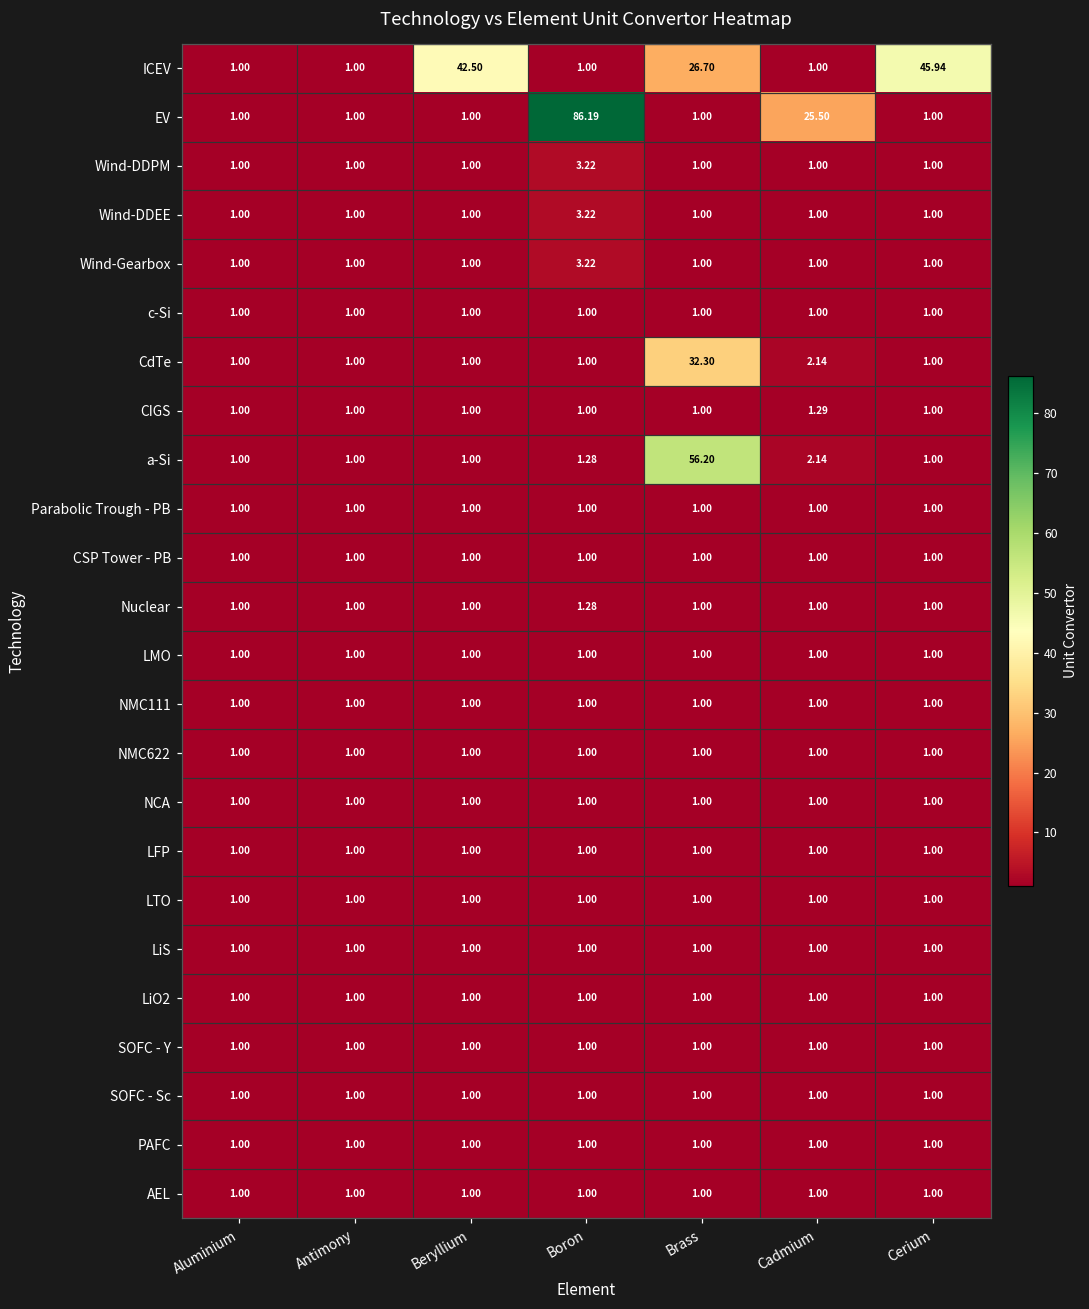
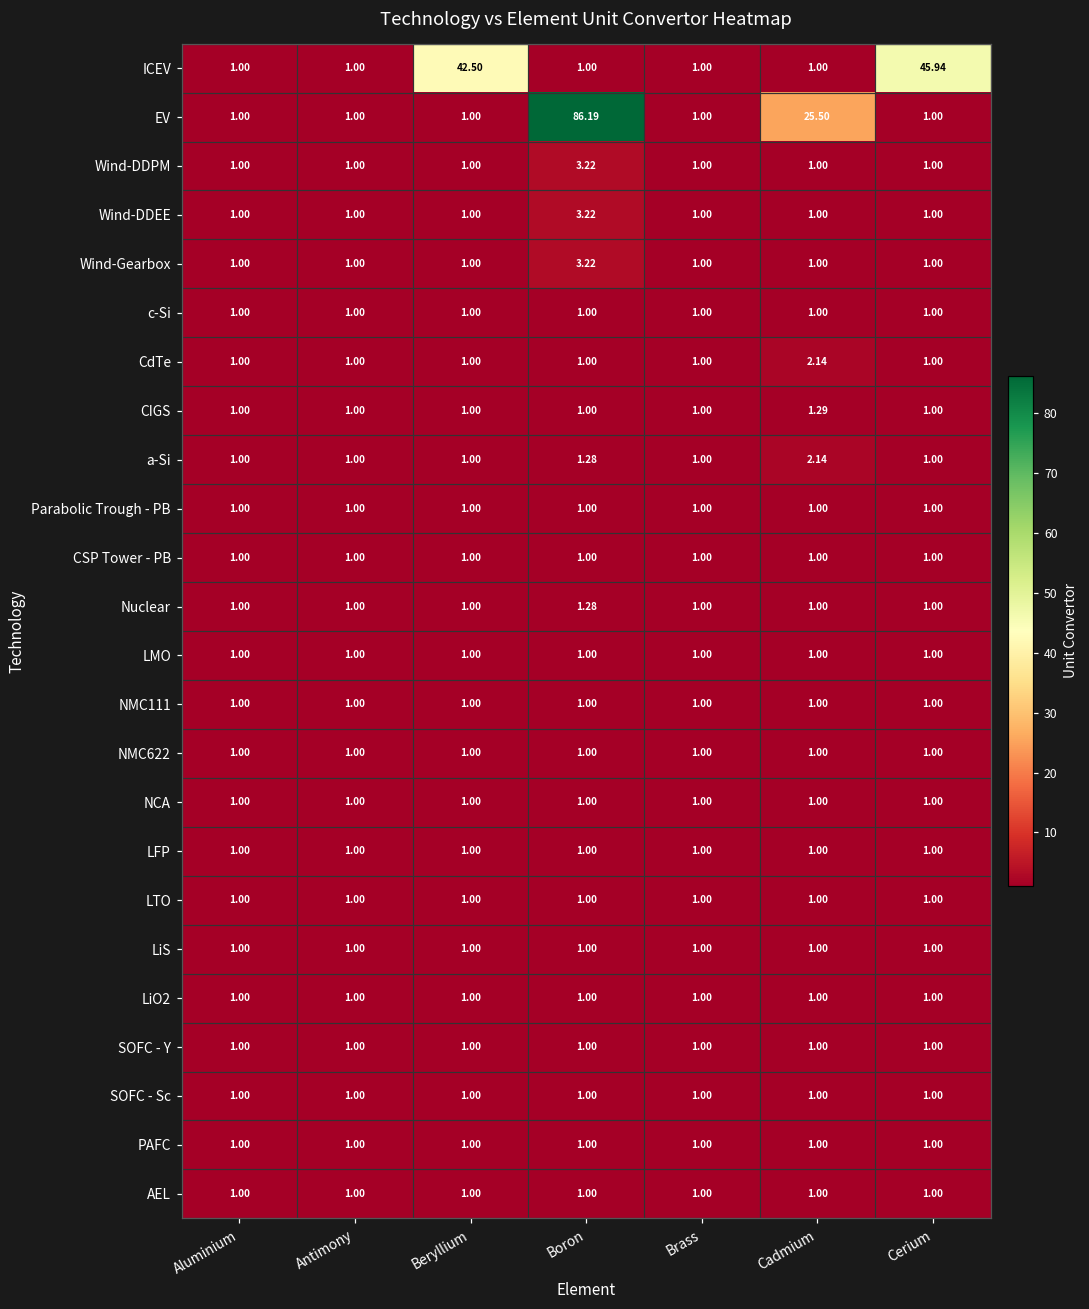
  {
    "ICEV": {
      "Aluminium": 1.00,
      "Antimony": 1.00,
      "Beryllium": 42.50,
      "Boron": 1.00,
-     "Brass": 26.70,
+     "Brass": 1.00,
      "Cadmium": 1.00,
      "Cerium": 45.94
    },
    "EV": {
      "Aluminium": 1.00,
      "Antimony": 1.00,
      "Beryllium": 1.00,
      "Boron": 86.19,
      "Brass": 1.00,
      "Cadmium": 25.50,
      "Cerium": 1.00
    },
    "Wind-DDPM": {
      "Aluminium": 1.00,
      "Antimony": 1.00,
      "Beryllium": 1.00,
      "Boron": 3.22,
      "Brass": 1.00,
      "Cadmium": 1.00,
      "Cerium": 1.00
    },
    "Wind-DDEE": {
      "Aluminium": 1.00,
      "Antimony": 1.00,
      "Beryllium": 1.00,
      "Boron": 3.22,
      "Brass": 1.00,
      "Cadmium": 1.00,
      "Cerium": 1.00
    },
    "Wind-Gearbox": {
      "Aluminium": 1.00,
      "Antimony": 1.00,
      "Beryllium": 1.00,
      "Boron": 3.22,
      "Brass": 1.00,
      "Cadmium": 1.00,
      "Cerium": 1.00
    },
    "c-Si": {
      "Aluminium": 1.00,
      "Antimony": 1.00,
      "Beryllium": 1.00,
      "Boron": 1.00,
      "Brass": 1.00,
      "Cadmium": 1.00,
      "Cerium": 1.00
    },
    "CdTe": {
      "Aluminium": 1.00,
      "Antimony": 1.00,
      "Beryllium": 1.00,
      "Boron": 1.00,
-     "Brass": 32.30,
+     "Brass": 1.00,
      "Cadmium": 2.14,
      "Cerium": 1.00
    },
    "CIGS": {
      "Aluminium": 1.00,
      "Antimony": 1.00,
      "Beryllium": 1.00,
      "Boron": 1.00,
      "Brass": 1.00,
      "Cadmium": 1.29,
      "Cerium": 1.00
    },
    "a-Si": {
      "Aluminium": 1.00,
      "Antimony": 1.00,
      "Beryllium": 1.00,
      "Boron": 1.28,
-     "Brass": 56.20,
+     "Brass": 1.00,
      "Cadmium": 2.14,
      "Cerium": 1.00
    },
    "Parabolic Trough - PB": {
      "Aluminium": 1.00,
      "Antimony": 1.00,
      "Beryllium": 1.00,
      "Boron": 1.00,
      "Brass": 1.00,
      "Cadmium": 1.00,
      "Cerium": 1.00
    },
    "CSP Tower - PB": {
      "Aluminium": 1.00,
      "Antimony": 1.00,
      "Beryllium": 1.00,
      "Boron": 1.00,
      "Brass": 1.00,
      "Cadmium": 1.00,
      "Cerium": 1.00
    },
    "Nuclear": {
      "Aluminium": 1.00,
      "Antimony": 1.00,
      "Beryllium": 1.00,
      "Boron": 1.28,
      "Brass": 1.00,
      "Cadmium": 1.00,
      "Cerium": 1.00
    },
    "LMO": {
      "Aluminium": 1.00,
      "Antimony": 1.00,
      "Beryllium": 1.00,
      "Boron": 1.00,
      "Brass": 1.00,
      "Cadmium": 1.00,
      "Cerium": 1.00
    },
    "NMC111": {
      "Aluminium": 1.00,
      "Antimony": 1.00,
      "Beryllium": 1.00,
      "Boron": 1.00,
      "Brass": 1.00,
      "Cadmium": 1.00,
      "Cerium": 1.00
    },
    "NMC622": {
      "Aluminium": 1.00,
      "Antimony": 1.00,
      "Beryllium": 1.00,
      "Boron": 1.00,
      "Brass": 1.00,
      "Cadmium": 1.00,
      "Cerium": 1.00
    },
    "NCA": {
      "Aluminium": 1.00,
      "Antimony": 1.00,
      "Beryllium": 1.00,
      "Boron": 1.00,
      "Brass": 1.00,
      "Cadmium": 1.00,
      "Cerium": 1.00
    },
    "LFP": {
      "Aluminium": 1.00,
      "Antimony": 1.00,
      "Beryllium": 1.00,
      "Boron": 1.00,
      "Brass": 1.00,
      "Cadmium": 1.00,
      "Cerium": 1.00
    },
    "LTO": {
      "Aluminium": 1.00,
      "Antimony": 1.00,
      "Beryllium": 1.00,
      "Boron": 1.00,
      "Brass": 1.00,
      "Cadmium": 1.00,
      "Cerium": 1.00
    },
    "LiS": {
      "Aluminium": 1.00,
      "Antimony": 1.00,
      "Beryllium": 1.00,
      "Boron": 1.00,
      "Brass": 1.00,
      "Cadmium": 1.00,
      "Cerium": 1.00
    },
    "LiO2": {
      "Aluminium": 1.00,
      "Antimony": 1.00,
      "Beryllium": 1.00,
      "Boron": 1.00,
      "Brass": 1.00,
      "Cadmium": 1.00,
      "Cerium": 1.00
    },
    "SOFC - Y": {
      "Aluminium": 1.00,
      "Antimony": 1.00,
      "Beryllium": 1.00,
      "Boron": 1.00,
      "Brass": 1.00,
      "Cadmium": 1.00,
      "Cerium": 1.00
    },
    "SOFC - Sc": {
      "Aluminium": 1.00,
      "Antimony": 1.00,
      "Beryllium": 1.00,
      "Boron": 1.00,
      "Brass": 1.00,
      "Cadmium": 1.00,
      "Cerium": 1.00
    },
    "PAFC": {
      "Aluminium": 1.00,
      "Antimony": 1.00,
      "Beryllium": 1.00,
      "Boron": 1.00,
      "Brass": 1.00,
      "Cadmium": 1.00,
      "Cerium": 1.00
    },
    "AEL": {
      "Aluminium": 1.00,
      "Antimony": 1.00,
      "Beryllium": 1.00,
      "Boron": 1.00,
      "Brass": 1.00,
      "Cadmium": 1.00,
      "Cerium": 1.00
    }
  }
